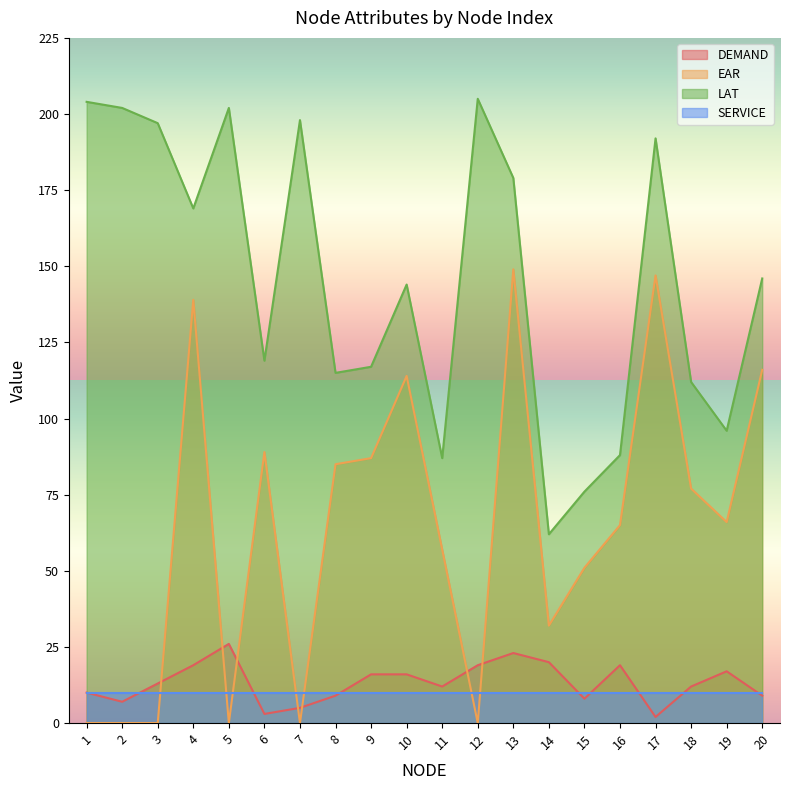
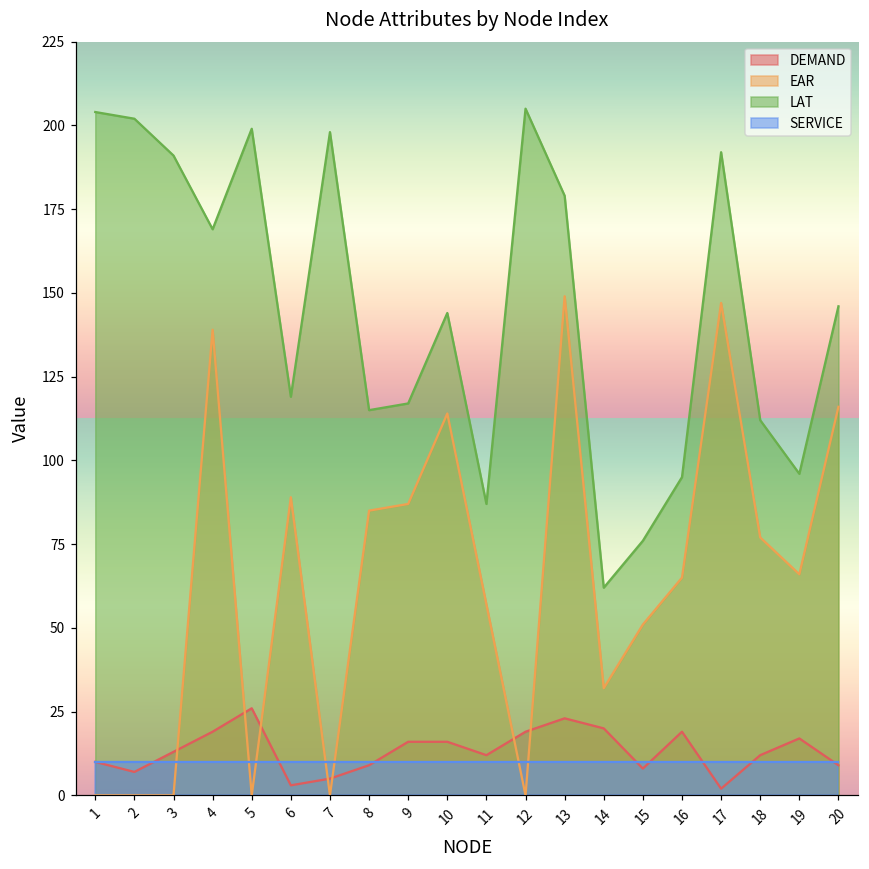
  {
    "LAT": {
      "1": 204,
      "2": 202,
-     "3": 197,
+     "3": 191,
      "4": 169,
-     "5": 202,
+     "5": 199,
      "6": 119,
      "7": 198,
      "8": 115,
      "9": 117,
      "10": 144,
      "11": 87,
      "12": 205,
      "13": 179,
      "14": 62,
      "15": 76,
-     "16": 88,
+     "16": 95,
      "17": 192,
      "18": 112,
      "19": 96,
      "20": 146
    },
    "SERVICE": {
      "2": 10,
      "3": 10,
      "4": 10,
      "5": 10,
      "6": 10,
      "7": 10,
      "8": 10,
      "9": 10,
      "10": 10,
      "11": 10,
      "12": 10,
      "13": 10,
      "14": 10,
      "15": 10,
      "16": 10,
      "17": 10,
      "18": 10,
      "19": 10,
      "20": 10
    }
  }
